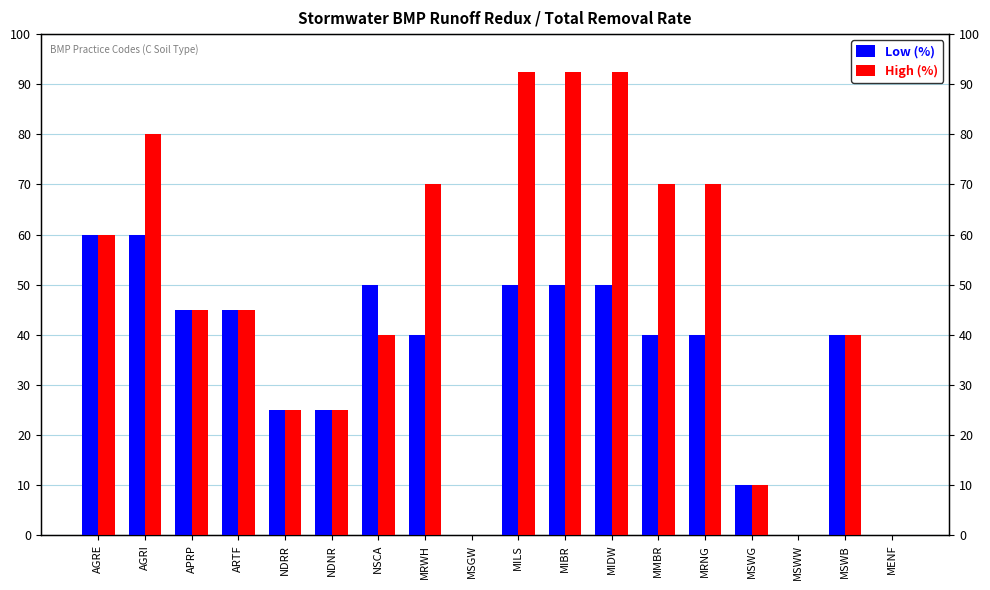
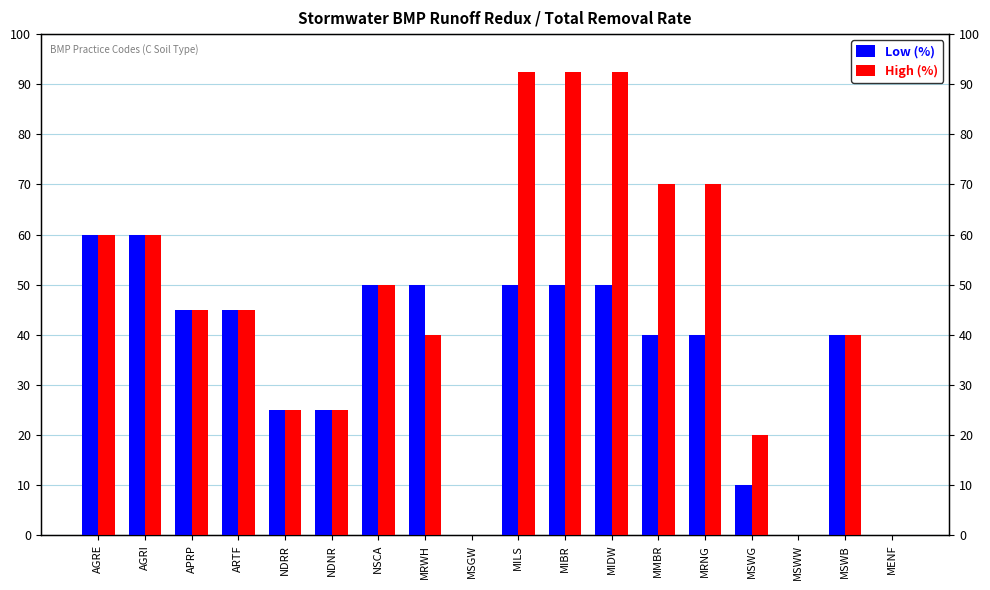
  {
    "Low (%)": {
      "AGRE": 60,
      "AGRI": 60,
      "APRP": 45,
      "ARTF": 45,
      "NDRR": 25,
      "NDNR": 25,
      "NSCA": 50,
-     "MRWH": 40,
+     "MRWH": 50,
      "MSGW": 0,
      "MILS": 50,
      "MIBR": 50,
      "MIDW": 50,
      "MMBR": 40,
      "MRNG": 40,
      "MSWG": 10,
      "MSWW": 0,
      "MSWB": 40,
      "MENF": 0
    },
    "High (%)": {
      "AGRE": 60,
-     "AGRI": 80,
+     "AGRI": 60,
      "APRP": 45,
      "ARTF": 45,
      "NDRR": 25,
      "NDNR": 25,
-     "NSCA": 40,
-     "MRWH": 70,
+     "NSCA": 50,
+     "MRWH": 40,
      "MSGW": 0,
      "MILS": 93,
      "MIBR": 93,
      "MIDW": 93,
      "MMBR": 70,
      "MRNG": 70,
-     "MSWG": 10,
+     "MSWG": 20,
      "MSWW": 0,
      "MSWB": 40,
      "MENF": 0
    }
  }
